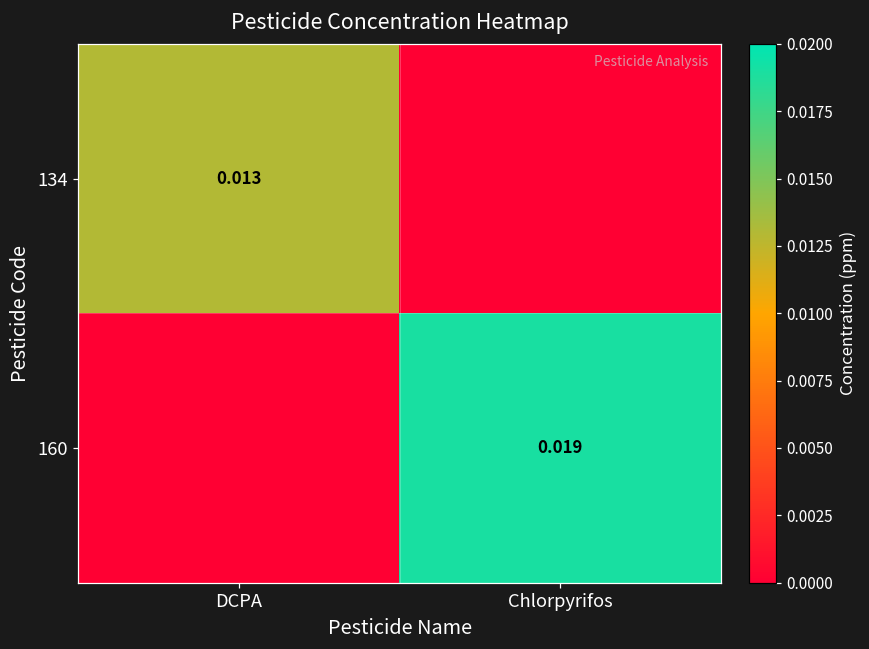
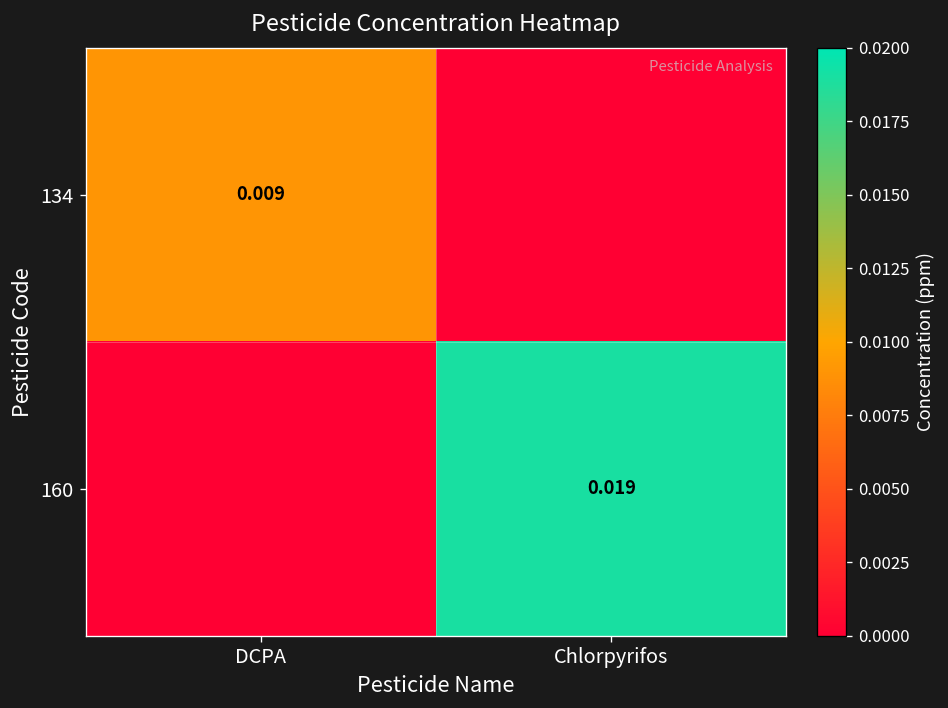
  {
    "134": {
-     "DCPA": 0.013
+     "DCPA": 0.009
    },
    "160": {
      "Chlorpyrifos": 0.019
    }
  }
